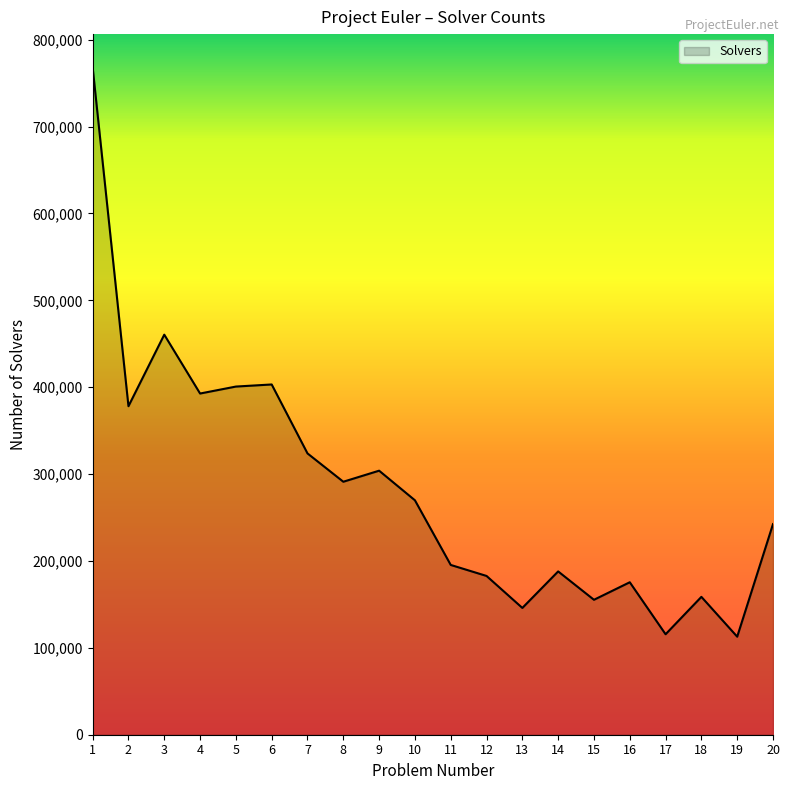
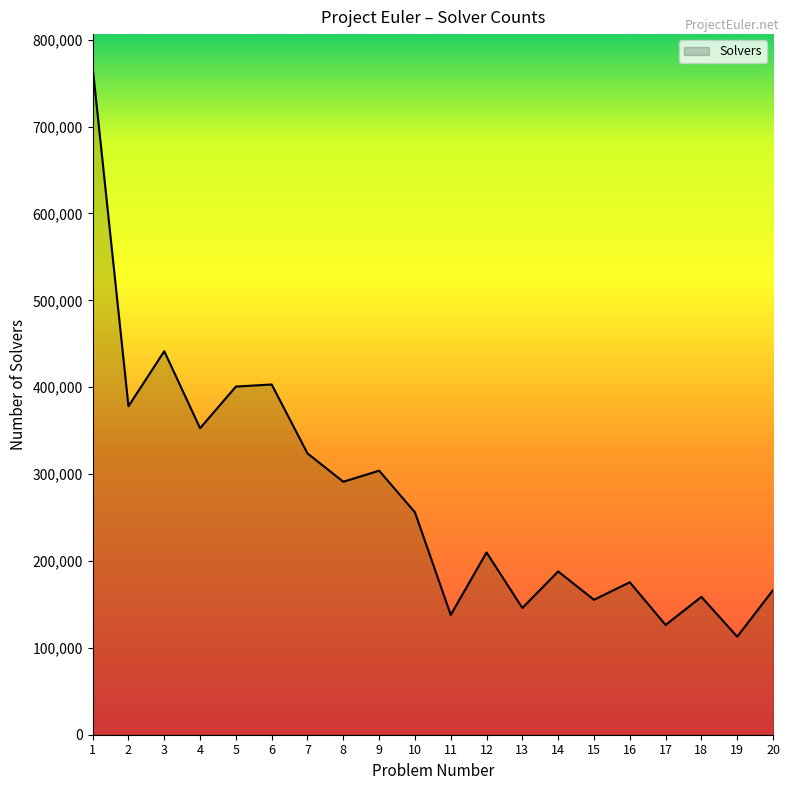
  {
    "1": "770,000",
    "2": "380,000",
-   "3": "460,000",
-   "4": "390,000",
+   "3": "440,000",
+   "4": "350,000",
    "5": "400,000",
    "6": "400,000",
    "7": "320,000",
    "8": "290,000",
    "9": "300,000",
-   "10": "270,000",
-   "11": "200,000",
-   "12": "180,000",
+   "10": "260,000",
+   "11": "140,000",
+   "12": "210,000",
    "13": "150,000",
    "14": "190,000",
    "15": "160,000",
    "16": "180,000",
-   "17": "120,000",
+   "17": "130,000",
    "18": "160,000",
    "19": "110,000",
-   "20": "240,000"
+   "20": "170,000"
  }
